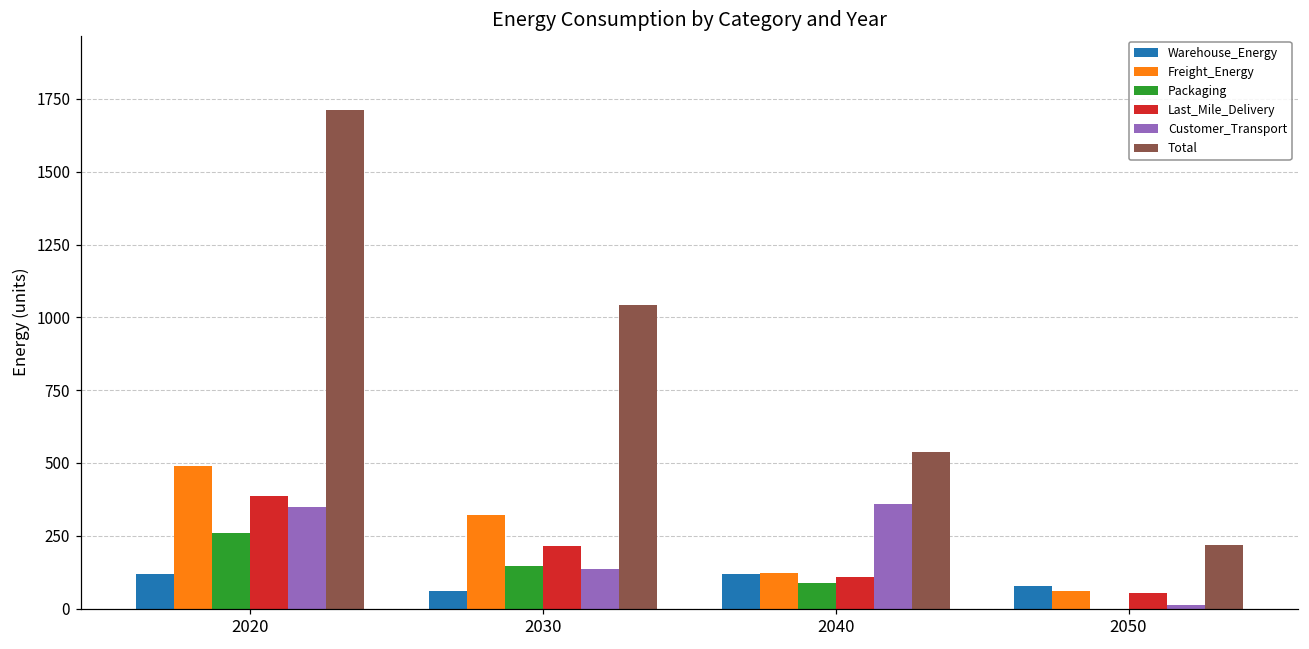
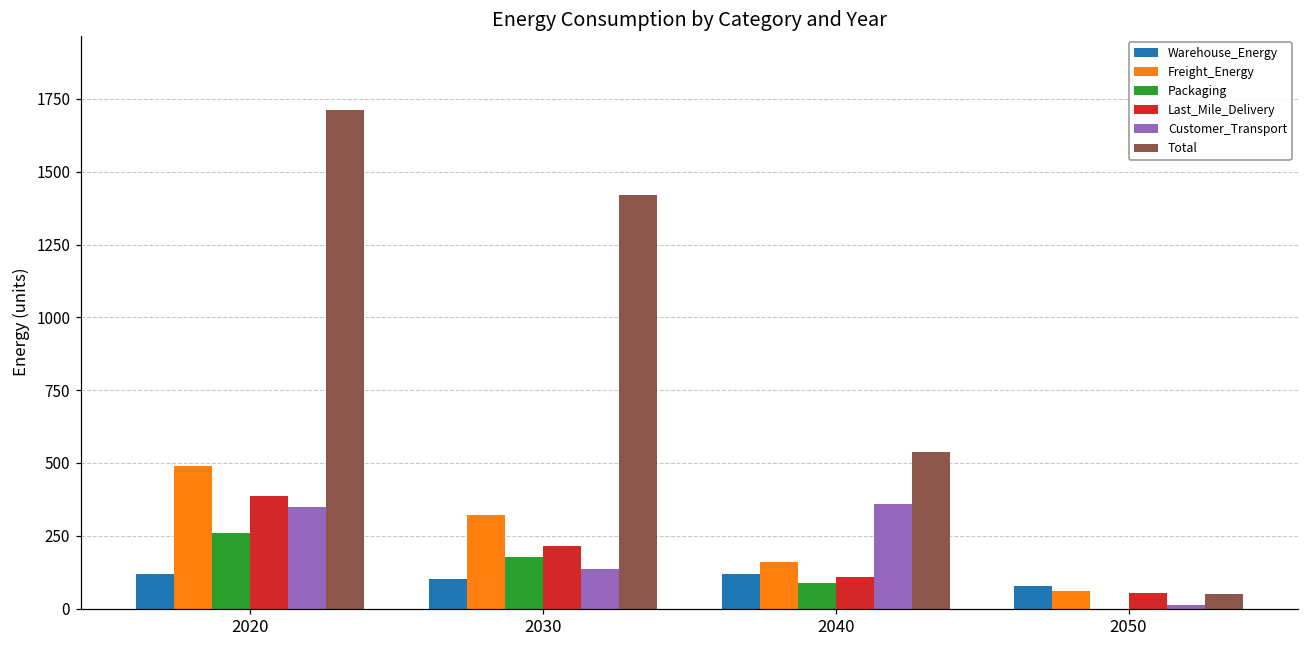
  {
    "Warehouse_Energy": {
      "2020": 120,
-     "2030": 60,
+     "2030": 100,
      "2040": 120,
      "2050": 80
    },
    "Freight_Energy": {
      "2020": 490,
      "2030": 320,
-     "2040": 120,
+     "2040": 160,
      "2050": 60
    },
    "Packaging": {
      "2020": 260,
-     "2030": 150,
+     "2030": 180,
      "2040": 90,
      "2050": 0
    },
    "Last_Mile_Delivery": {
      "2020": 390,
      "2030": 220,
      "2040": 110,
      "2050": 50
    },
    "Customer_Transport": {
      "2020": 350,
      "2030": 140,
      "2040": 360,
      "2050": 10
    },
    "Total": {
      "2020": 1710,
-     "2030": 1040,
+     "2030": 1420,
      "2040": 540,
-     "2050": 220
+     "2050": 50
    }
  }
